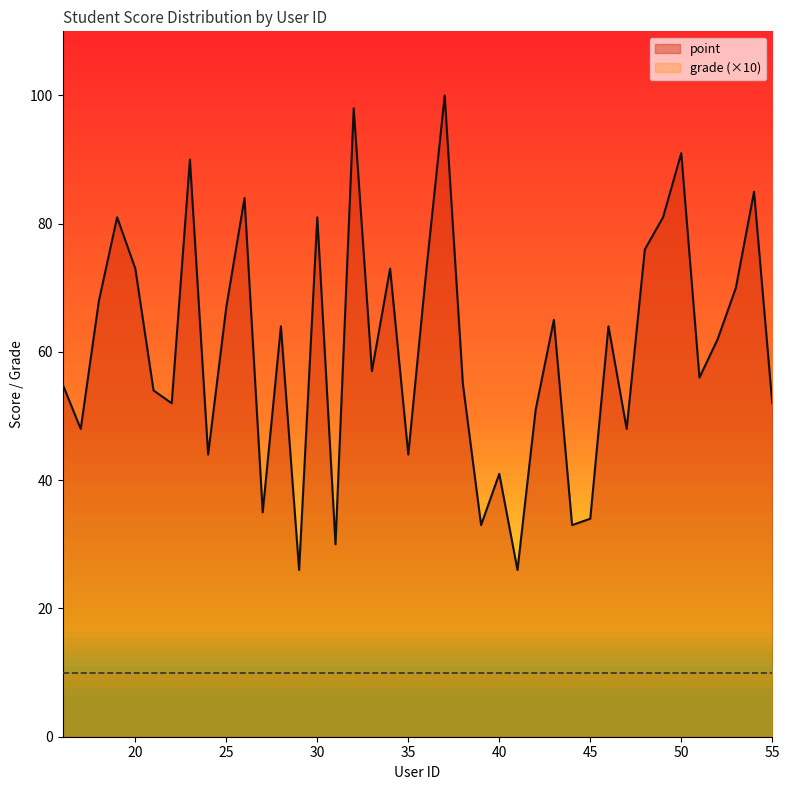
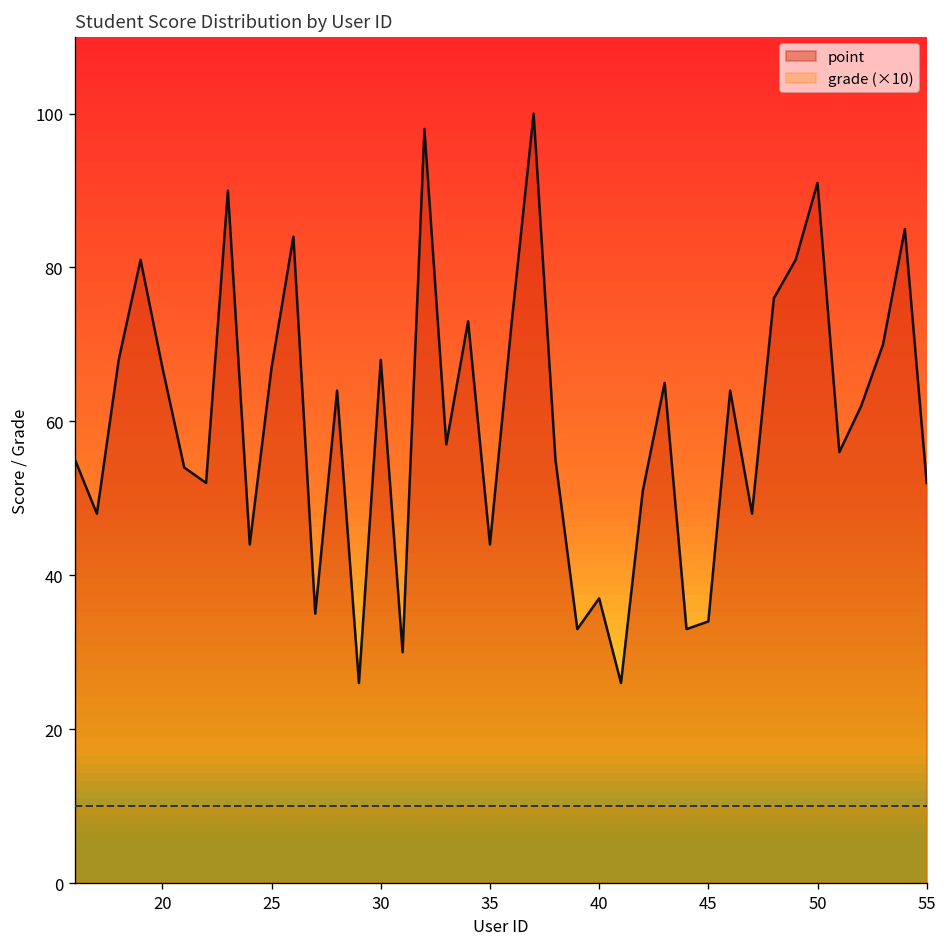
  {
    "point": {
-     "20": 73,
+     "20": 67,
      "25": 67,
-     "30": 81,
+     "30": 68,
      "35": 44,
-     "40": 41,
+     "40": 37,
      "45": 34,
      "50": 91,
      "55": 52
    },
    "grade (×10)": {
      "20": 10,
      "25": 10,
      "30": 10,
      "35": 10,
      "40": 10,
      "45": 10,
      "50": 10,
      "55": 10
    }
  }
